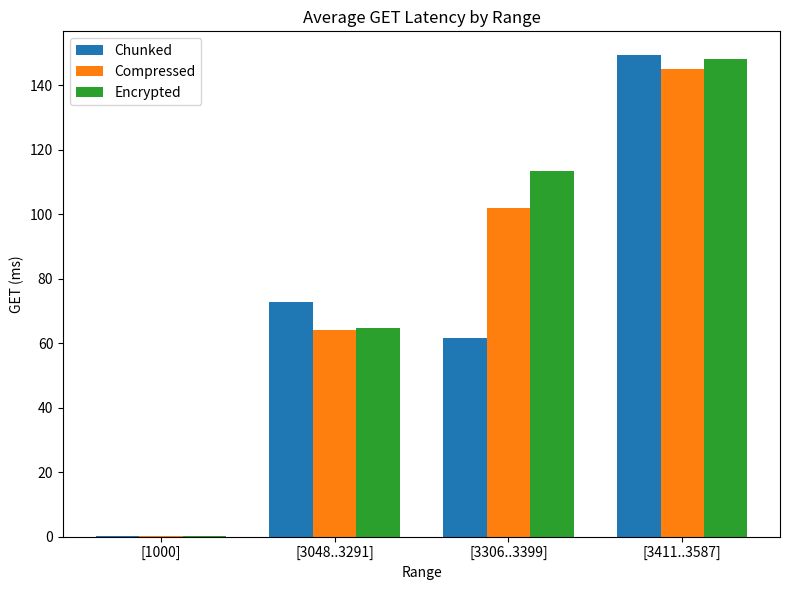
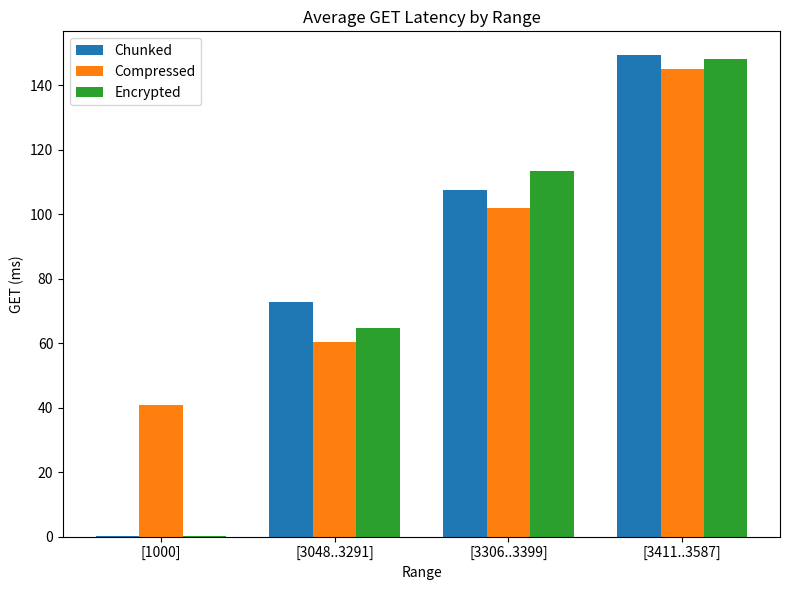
  {
    "Chunked": {
      "[3048..3291]": 73,
-     "[3306..3399]": 62,
+     "[3306..3399]": 108,
      "[3411..3587]": 149
    },
    "Compressed": {
-     "[1000]": 0,
-     "[3048..3291]": 64,
+     "[1000]": 41,
+     "[3048..3291]": 60,
      "[3306..3399]": 102,
      "[3411..3587]": 145
    },
    "Encrypted": {
      "[3048..3291]": 65,
      "[3306..3399]": 113,
      "[3411..3587]": 148
    }
  }
